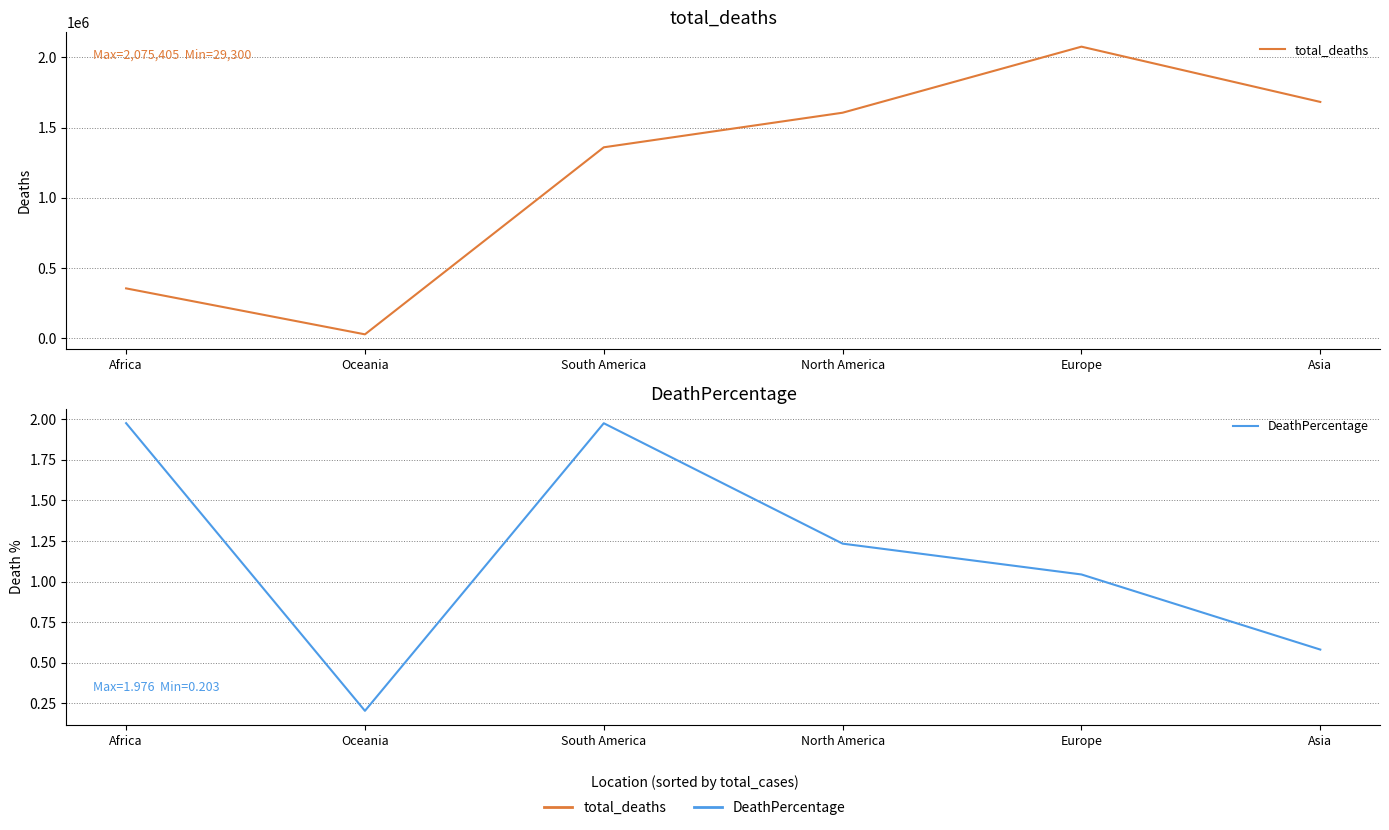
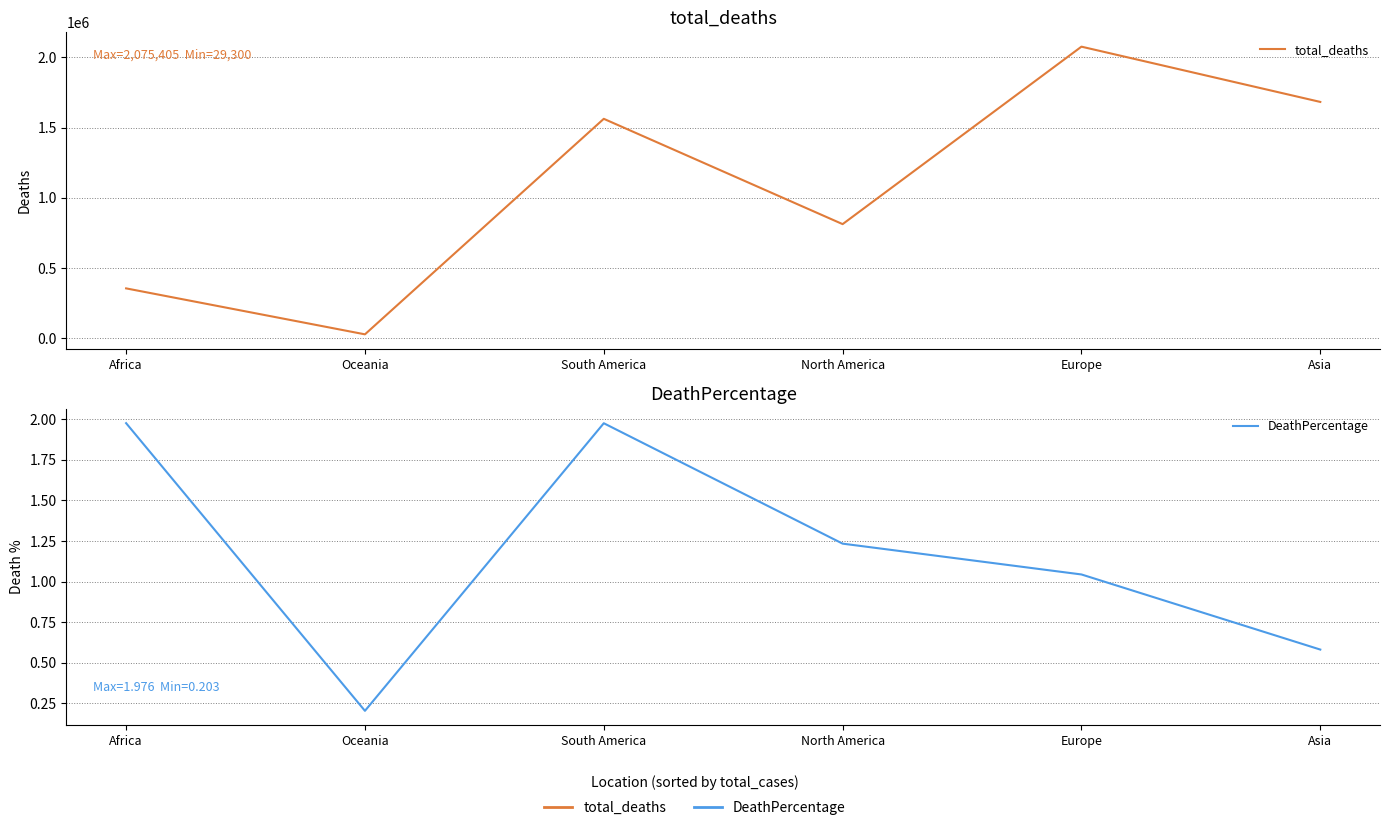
  {
    "total_deaths": {
      "Africa": 360000,
      "Oceania": 30000,
-     "South America": 1360000,
-     "North America": 1610000,
+     "South America": 1560000,
+     "North America": 810000,
      "Europe": 2080000,
      "Asia": 1680000
    },
    "DeathPercentage": {
      "Africa": 1.98,
      "Oceania": 0.20,
      "South America": 1.98,
      "North America": 1.23,
      "Europe": 1.04,
      "Asia": 0.58
    }
  }
